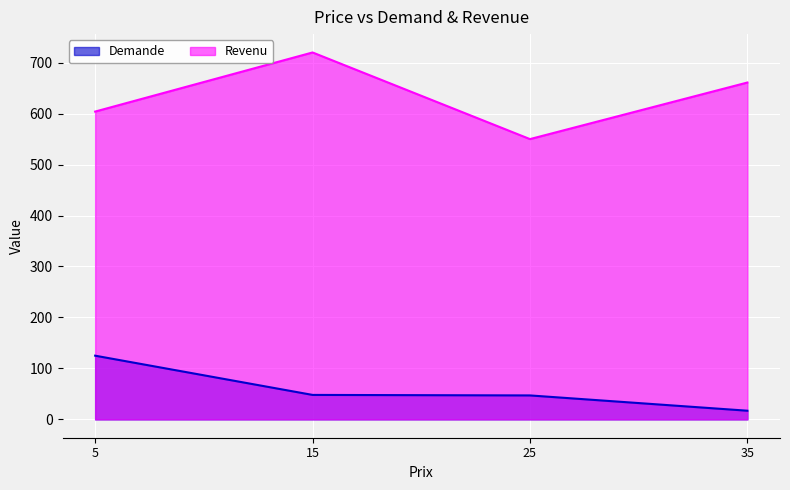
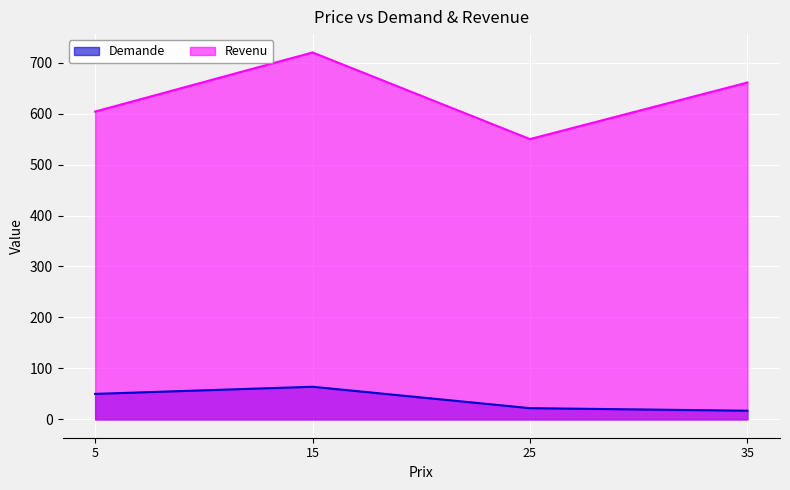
  {
    "Demande": {
-     "5": 130,
-     "15": 50,
-     "25": 50,
+     "5": 50,
+     "15": 60,
+     "25": 20,
      "35": 20
    },
    "Revenu": {
      "5": 600,
      "15": 720,
      "25": 550,
      "35": 660
    }
  }
